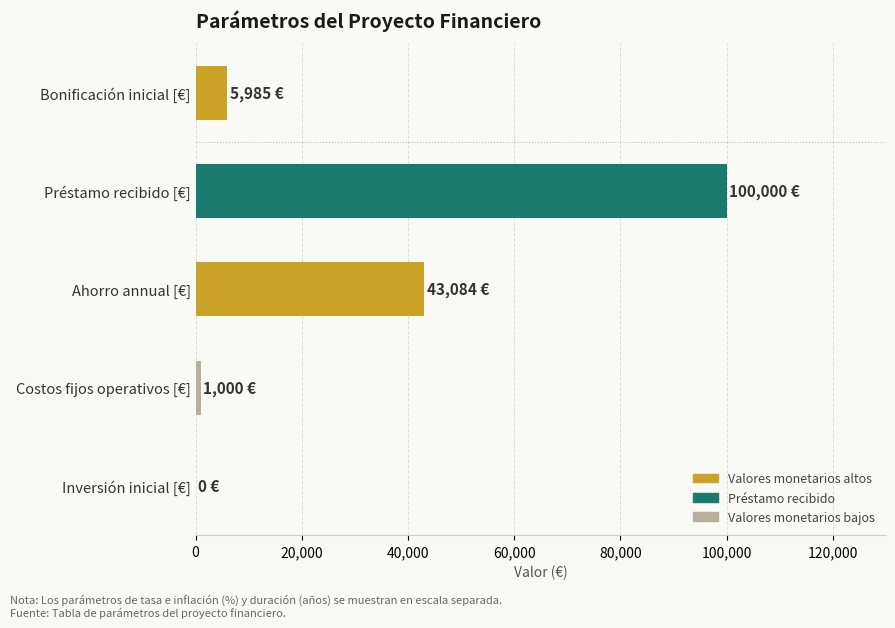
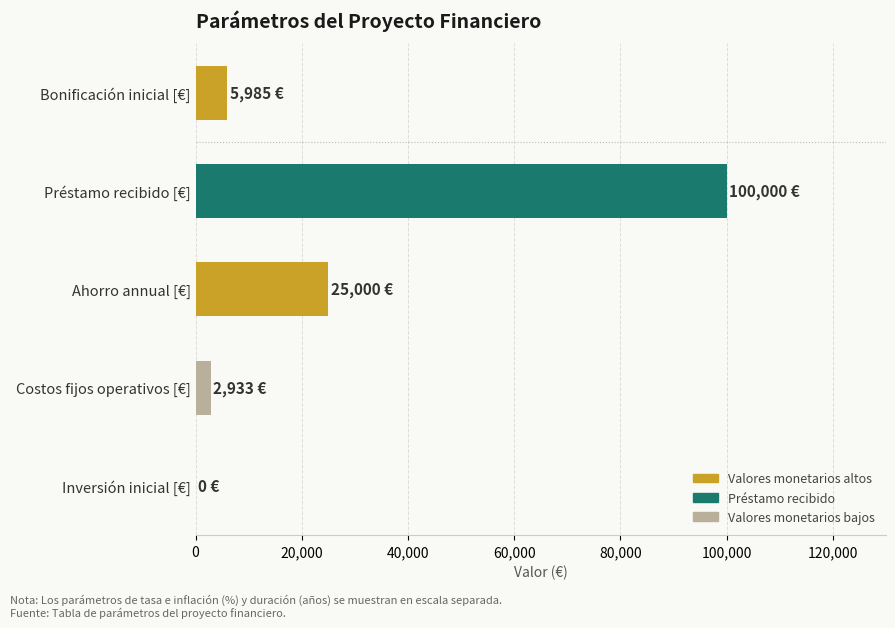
  {
    "Bonificación inicial [€]": "5,985",
    "Préstamo recibido [€]": "100,000",
-   "Ahorro annual [€]": "43,084",
-   "Costos fijos operativos [€]": "1,000",
+   "Ahorro annual [€]": "25,000",
+   "Costos fijos operativos [€]": "2,933",
    "Inversión inicial [€]": "0"
  }
